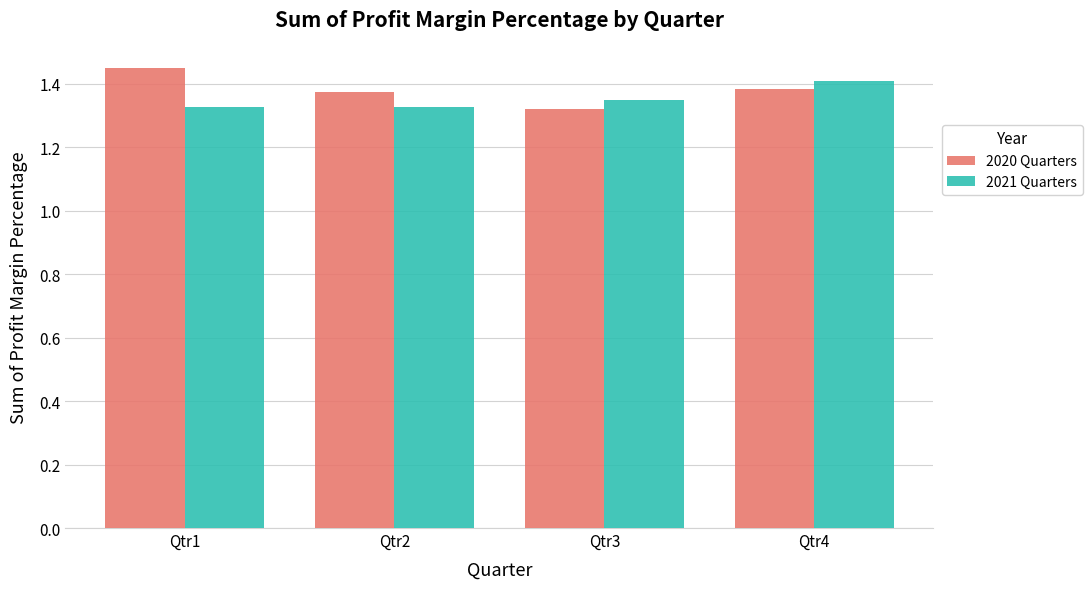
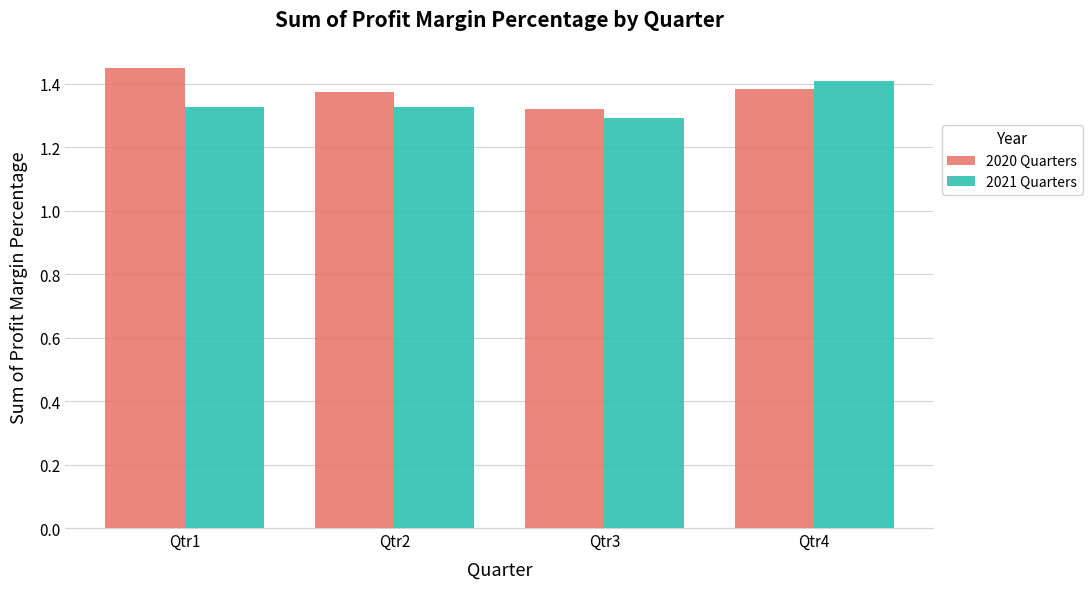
  {
    "2020 Quarters": {
      "Qtr1": 1.45,
      "Qtr2": 1.37,
      "Qtr3": 1.32,
      "Qtr4": 1.38
    },
    "2021 Quarters": {
      "Qtr1": 1.33,
      "Qtr2": 1.33,
-     "Qtr3": 1.35,
+     "Qtr3": 1.29,
      "Qtr4": 1.41
    }
  }
